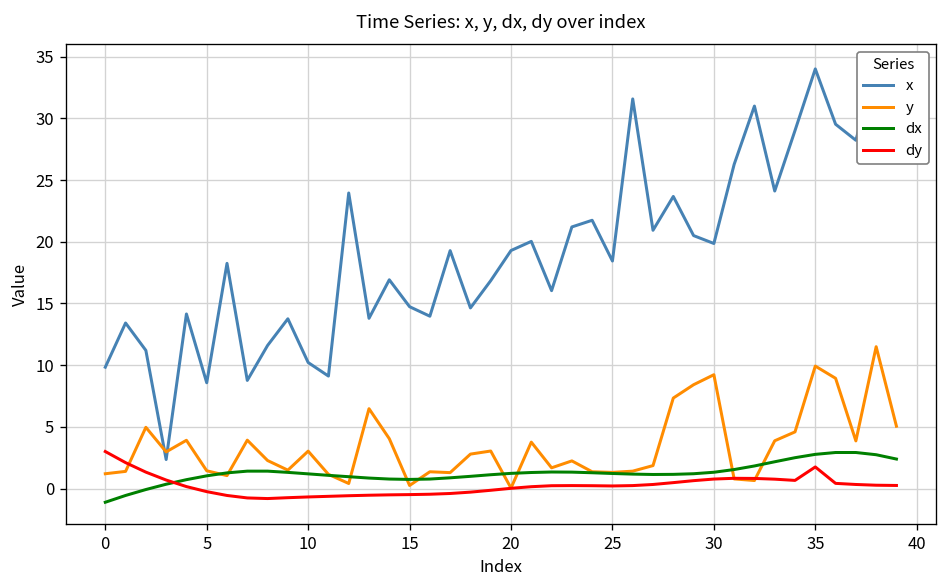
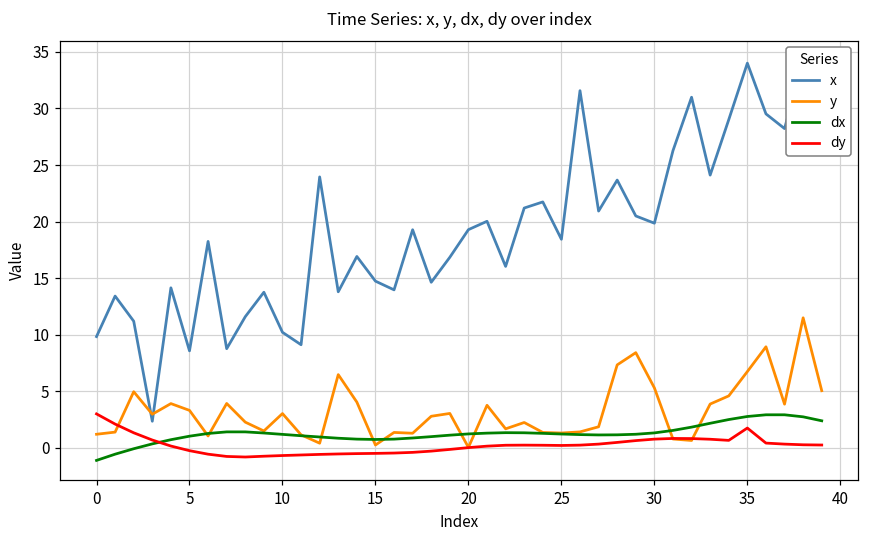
  {
    "x": {
      "0": 9.8,
      "5": 8.6,
      "10": 10.2,
      "15": 14.7,
      "20": 19.3,
      "25": 18.4,
      "30": 19.9,
      "35": 34.0
    },
    "y": {
      "0": 1.2,
-     "5": 1.5,
+     "5": 3.3,
      "10": 3.0,
      "15": 0.3,
-     "30": 9.2,
-     "35": 9.9
+     "30": 5.3,
+     "35": 6.8
    },
    "dx": {
      "0": -1.1,
      "5": 1.0,
      "10": 1.2,
      "15": 0.8,
      "20": 1.2,
      "30": 1.3,
      "35": 2.8
    },
    "dy": {
      "0": 3.0,
      "5": -0.2,
      "10": -0.7,
      "15": -0.5,
      "25": 0.2,
      "30": 0.8,
      "35": 1.8
    }
  }
